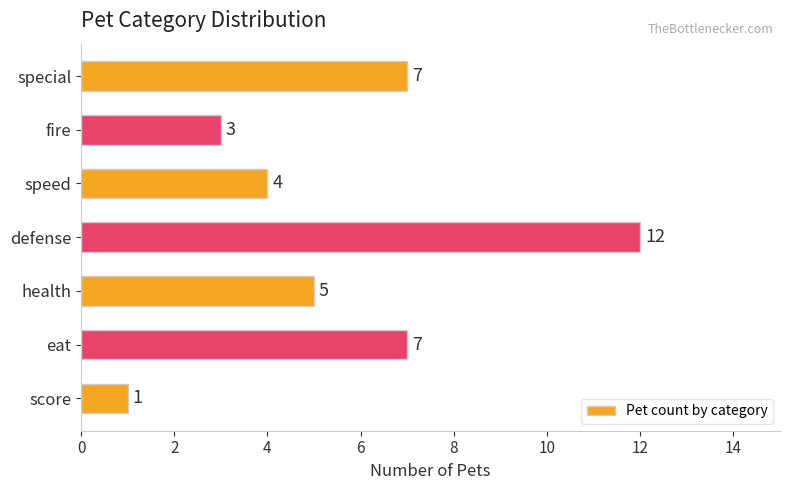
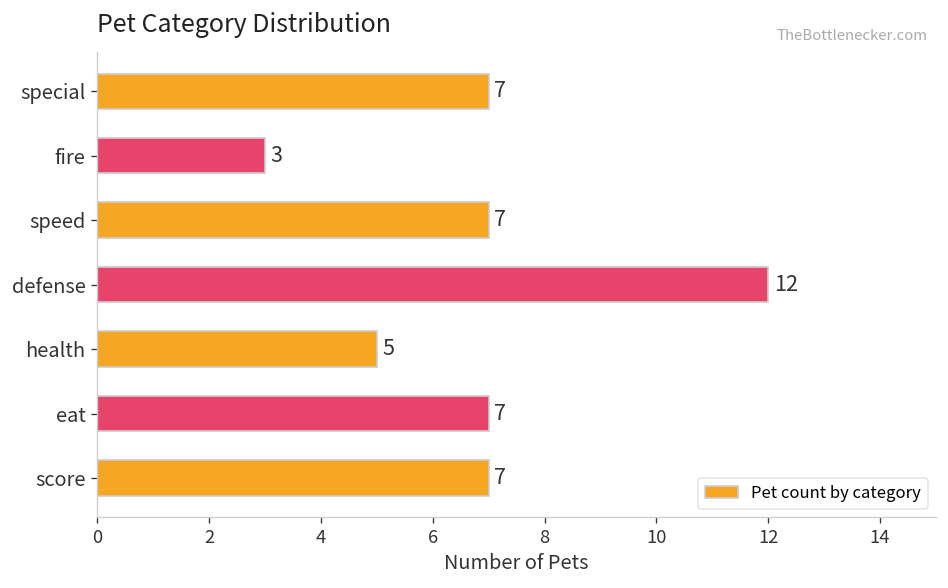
  {
    "special": 7,
    "fire": 3,
-   "speed": 4,
+   "speed": 7,
    "defense": 12,
    "health": 5,
    "eat": 7,
-   "score": 1
+   "score": 7
  }
